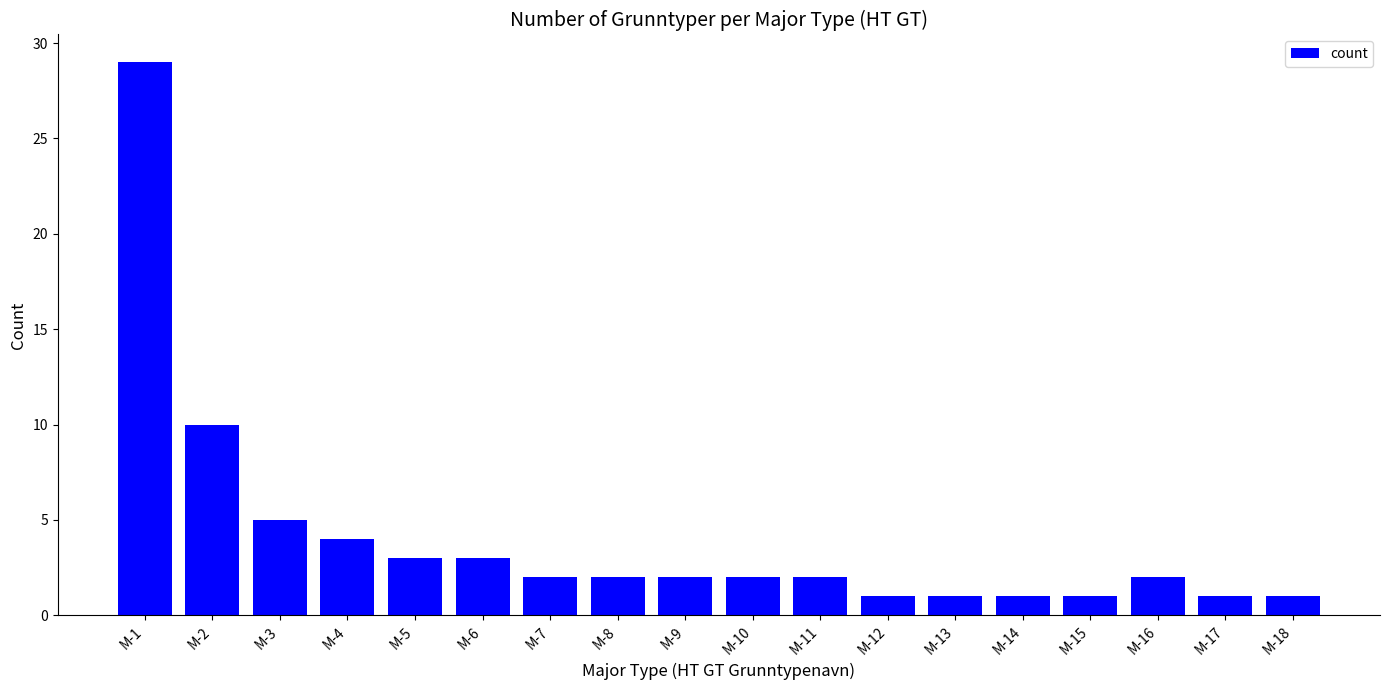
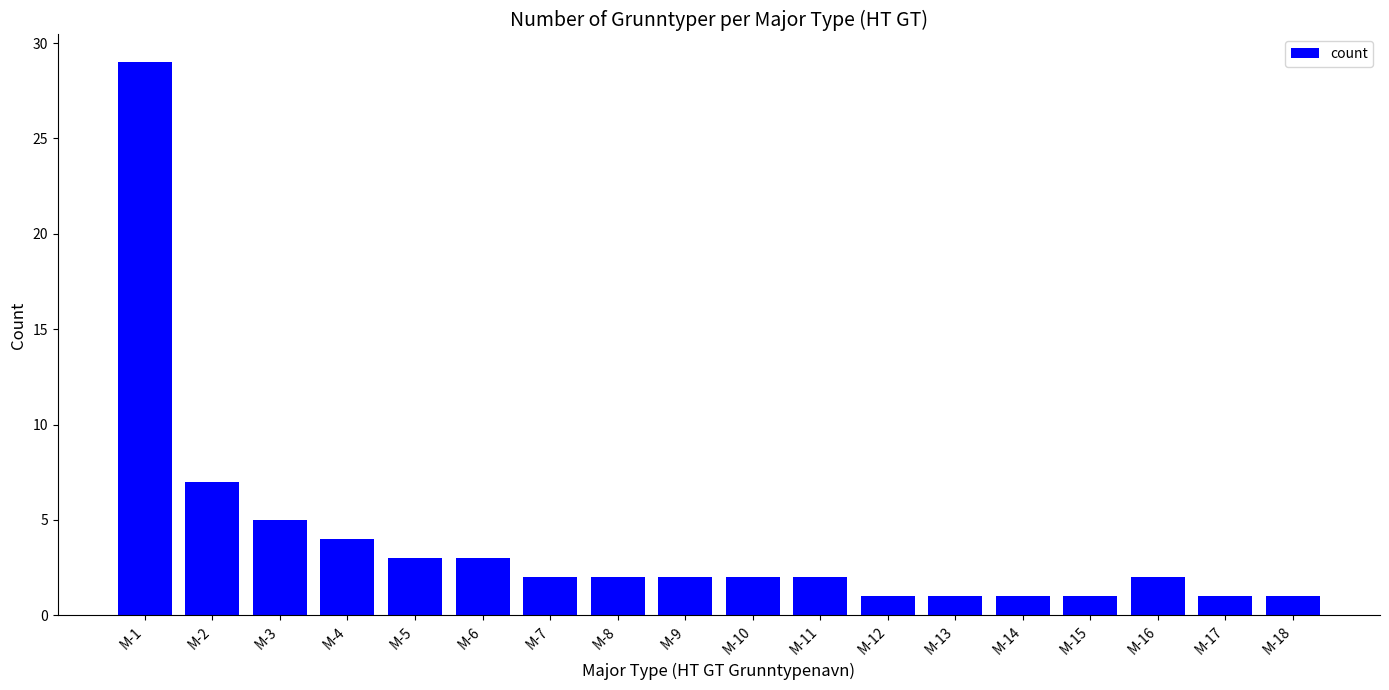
  {
    "M-1": 29,
-   "M-2": 10,
+   "M-2": 7,
    "M-3": 5,
    "M-4": 4,
    "M-5": 3,
    "M-6": 3,
    "M-7": 2,
    "M-8": 2,
    "M-9": 2,
    "M-10": 2,
    "M-11": 2,
    "M-12": 1,
    "M-13": 1,
    "M-14": 1,
    "M-15": 1,
    "M-16": 2,
    "M-17": 1,
    "M-18": 1
  }
